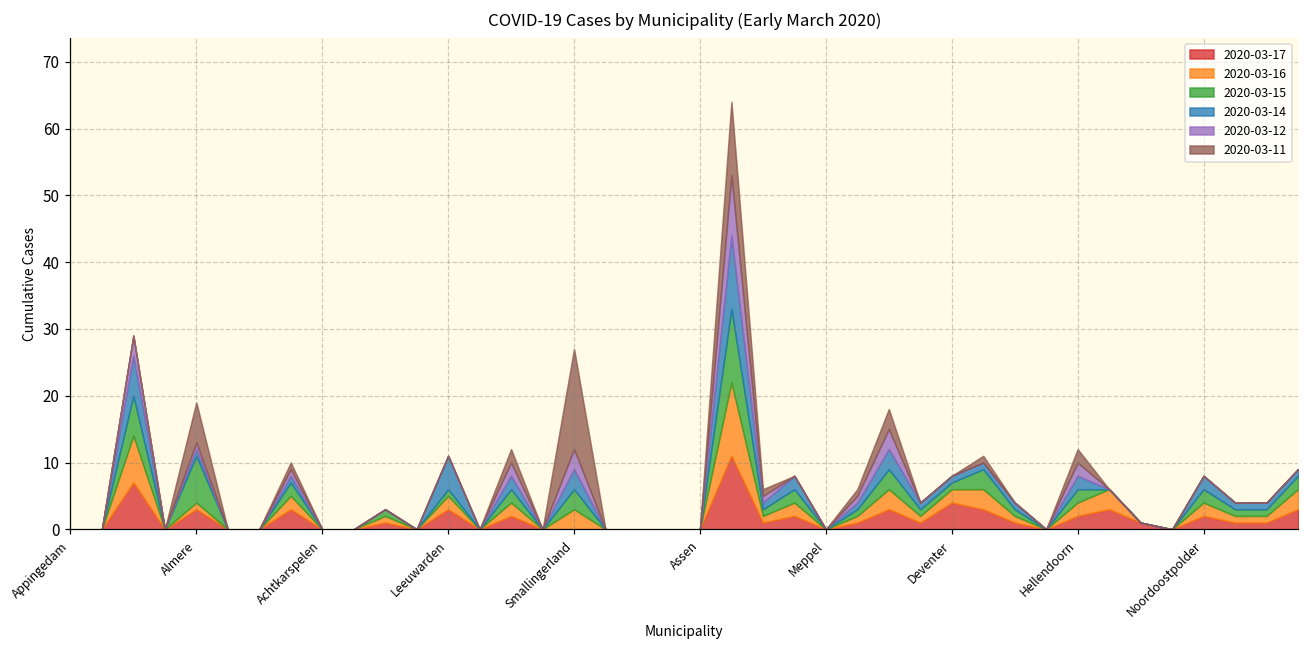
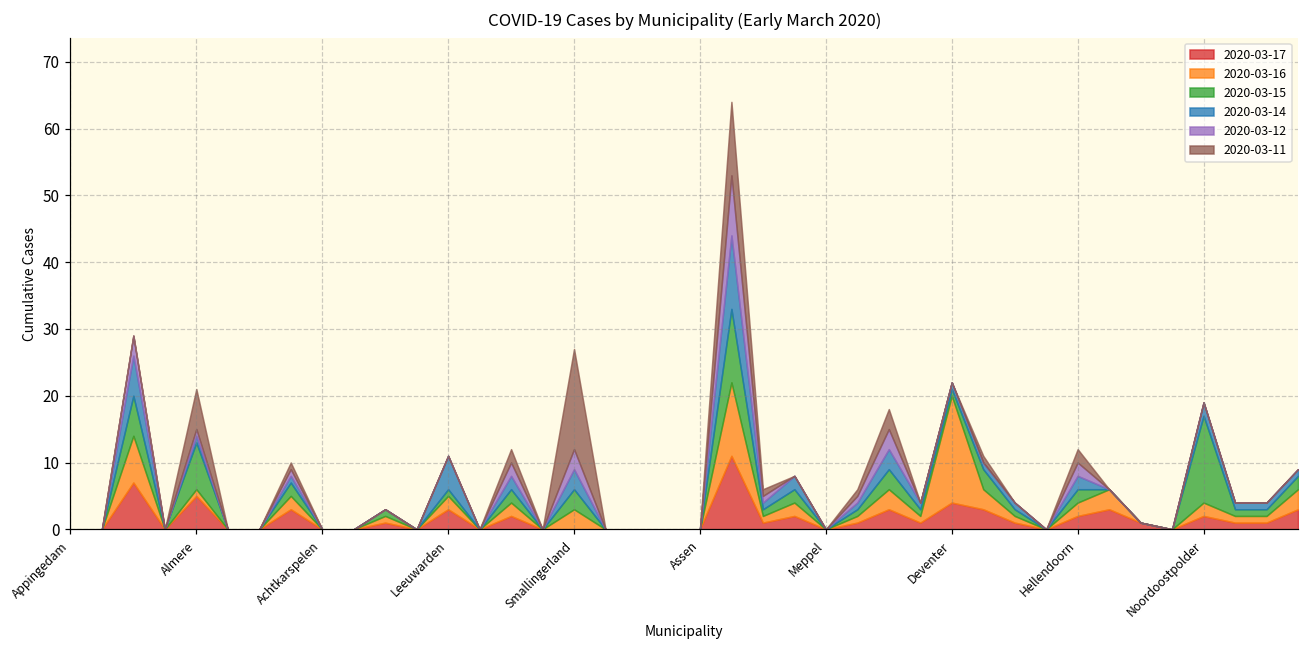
  {
    "2020-03-17": {
-     "Almere": 3,
+     "Almere": 5,
      "Leeuwarden": 3,
      "Smallingerland": 0,
      "Deventer": 4,
      "Hellendoorn": 2,
      "Noordoostpolder": 2
    },
    "2020-03-16": {
      "Almere": 1,
      "Leeuwarden": 2,
      "Smallingerland": 3,
-     "Deventer": 2,
+     "Deventer": 16,
      "Hellendoorn": 2,
      "Noordoostpolder": 2
    },
    "2020-03-15": {
      "Almere": 7,
      "Leeuwarden": 1,
      "Smallingerland": 3,
      "Deventer": 1,
      "Hellendoorn": 2,
-     "Noordoostpolder": 2
+     "Noordoostpolder": 13
    },
    "2020-03-14": {
      "Almere": 1,
      "Smallingerland": 3,
      "Hellendoorn": 2
    },
    "2020-03-12": {
      "Almere": 1,
      "Smallingerland": 3,
      "Hellendoorn": 2
    },
    "2020-03-11": {
      "Almere": 6,
      "Smallingerland": 15,
      "Hellendoorn": 2
    }
  }
